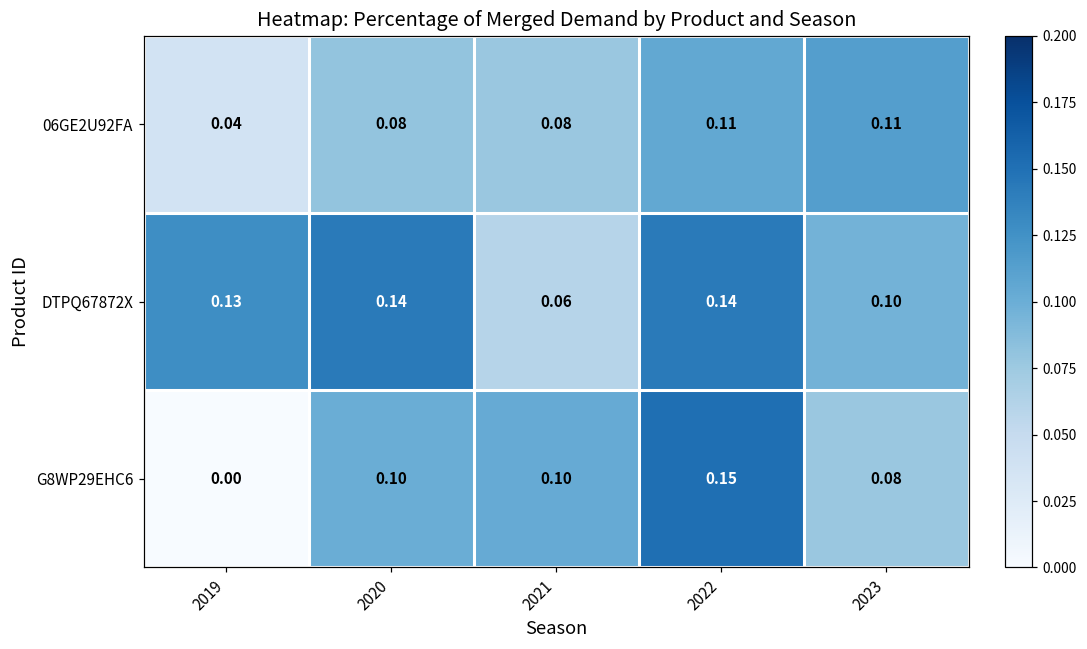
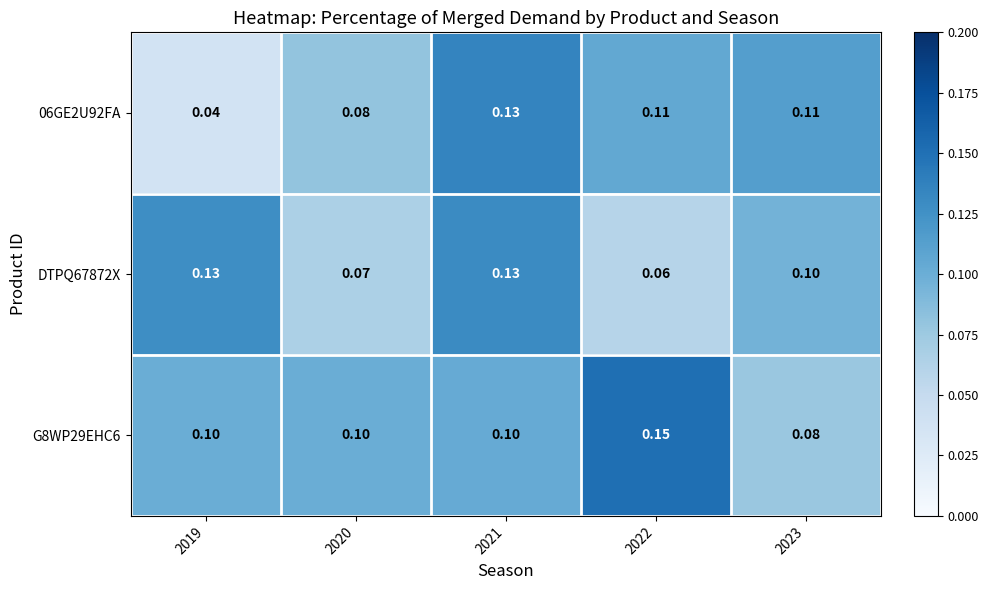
  {
    "06GE2U92FA": {
      "2019": 0.04,
      "2020": 0.08,
-     "2021": 0.08,
+     "2021": 0.13,
      "2022": 0.11,
      "2023": 0.11
    },
    "DTPQ67872X": {
      "2019": 0.13,
-     "2020": 0.14,
-     "2021": 0.06,
-     "2022": 0.14,
+     "2020": 0.07,
+     "2021": 0.13,
+     "2022": 0.06,
      "2023": 0.10
    },
    "G8WP29EHC6": {
-     "2019": 0.00,
+     "2019": 0.10,
      "2020": 0.10,
      "2021": 0.10,
      "2022": 0.15,
      "2023": 0.08
    }
  }
